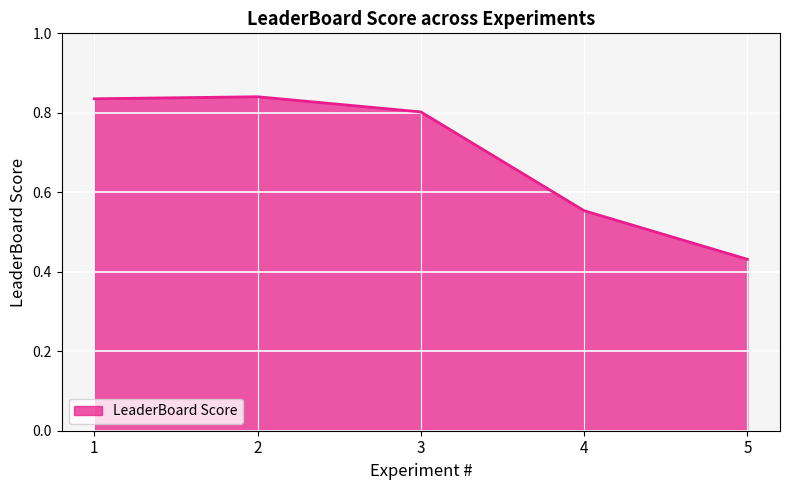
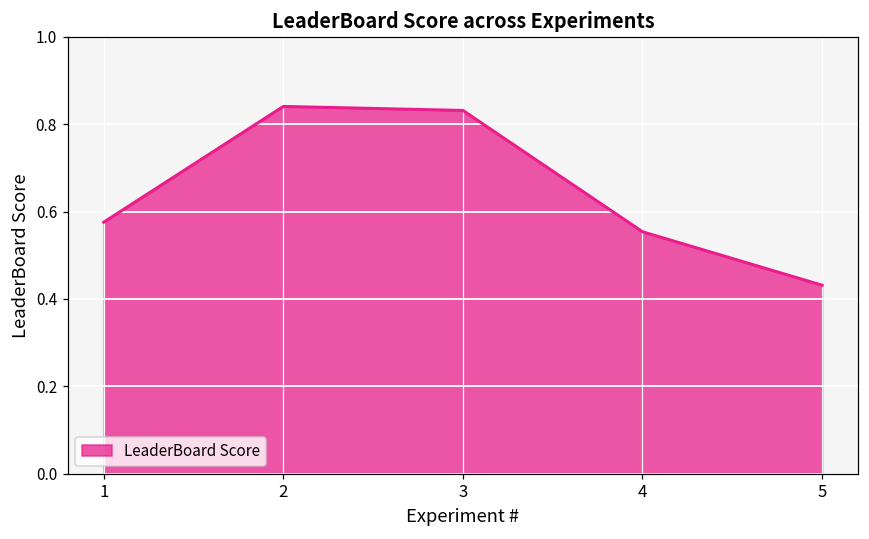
  {
-   "1": 0.84,
+   "1": 0.58,
    "2": 0.84,
-   "3": 0.80,
+   "3": 0.83,
    "4": 0.55,
    "5": 0.43
  }
